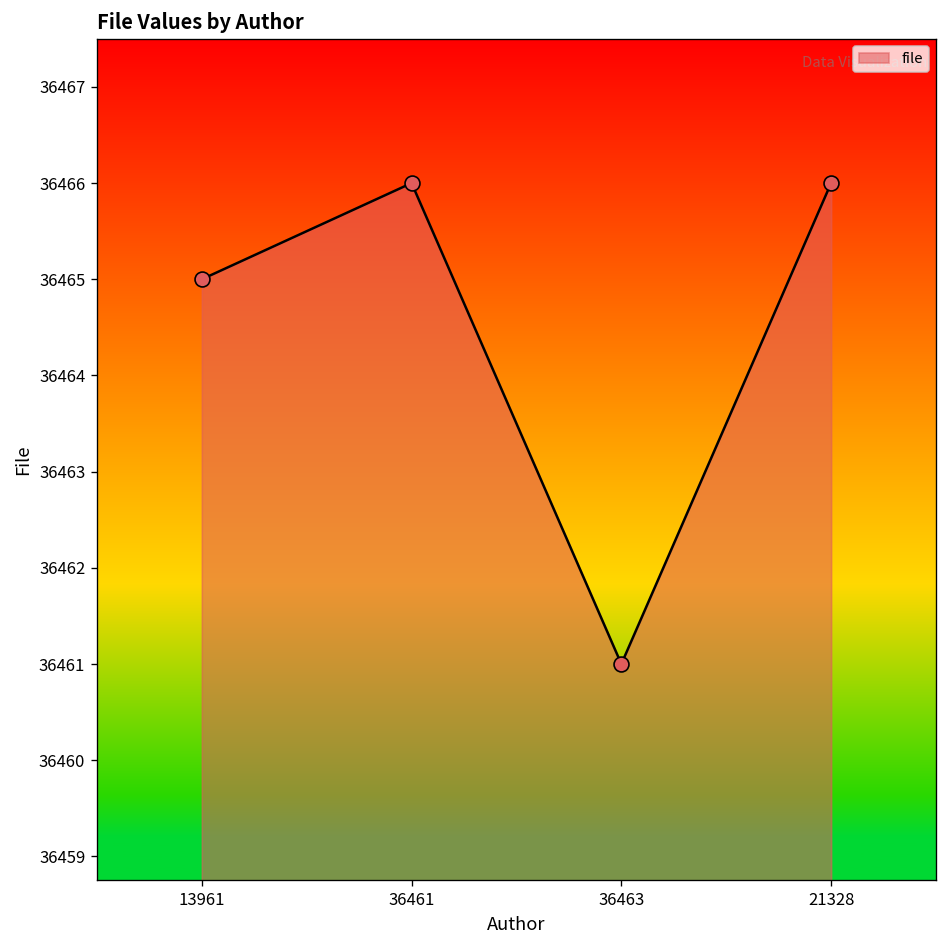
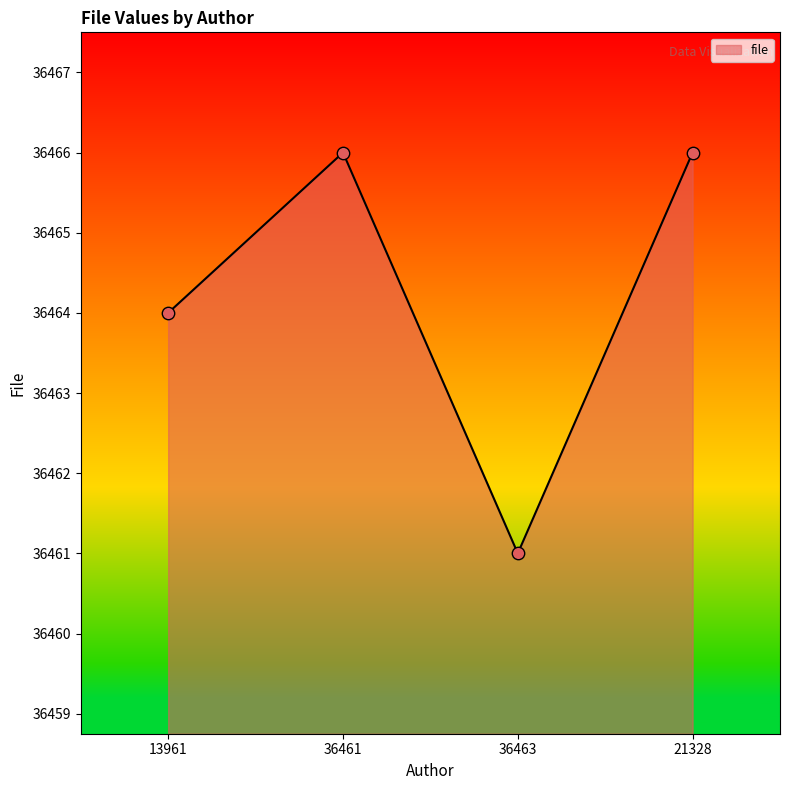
  {
-   "13961": 36465,
+   "13961": 36464,
    "36461": 36466,
    "36463": 36461,
    "21328": 36466
  }
